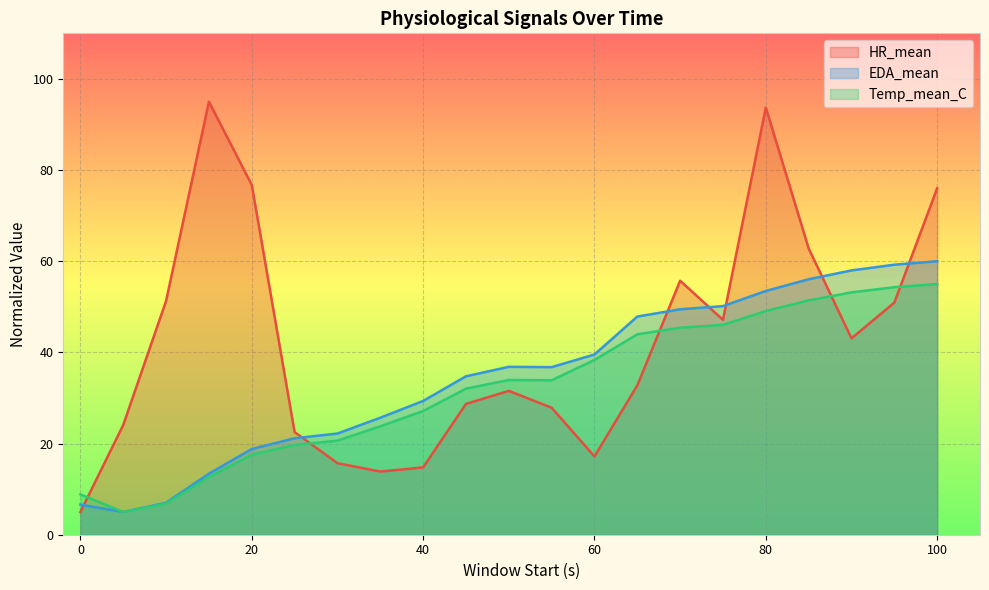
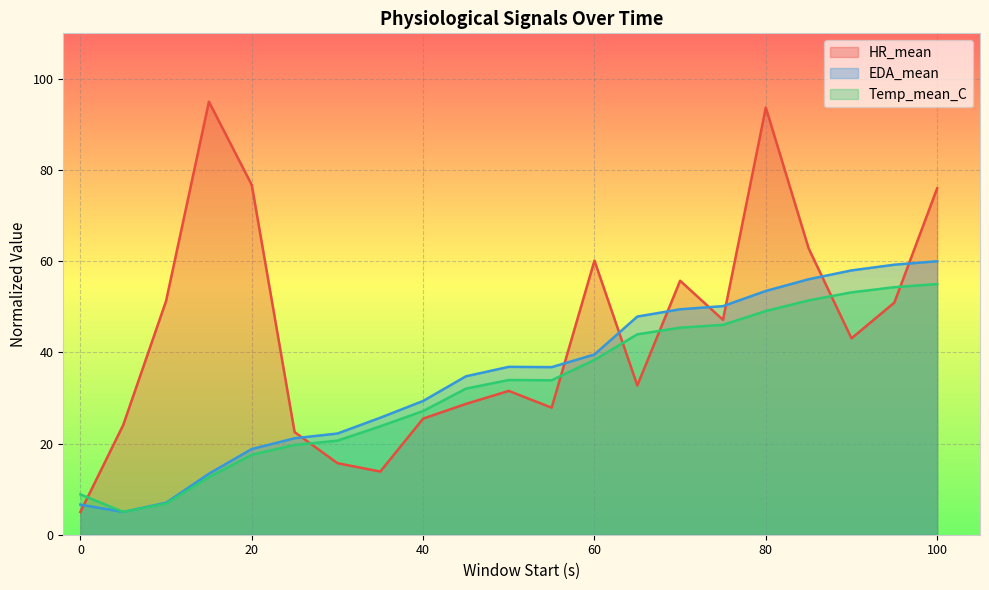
  {
    "HR_mean": {
      "0": 5,
      "20": 77,
-     "40": 15,
-     "60": 17,
+     "40": 25,
+     "60": 60,
      "80": 94,
      "100": 76
    },
    "EDA_mean": {
      "0": 7,
      "20": 19,
      "40": 29,
      "60": 40,
      "80": 53,
      "100": 60
    },
    "Temp_mean_C": {
      "0": 9,
      "20": 18,
      "40": 27,
      "60": 38,
      "80": 49,
      "100": 55
    }
  }
